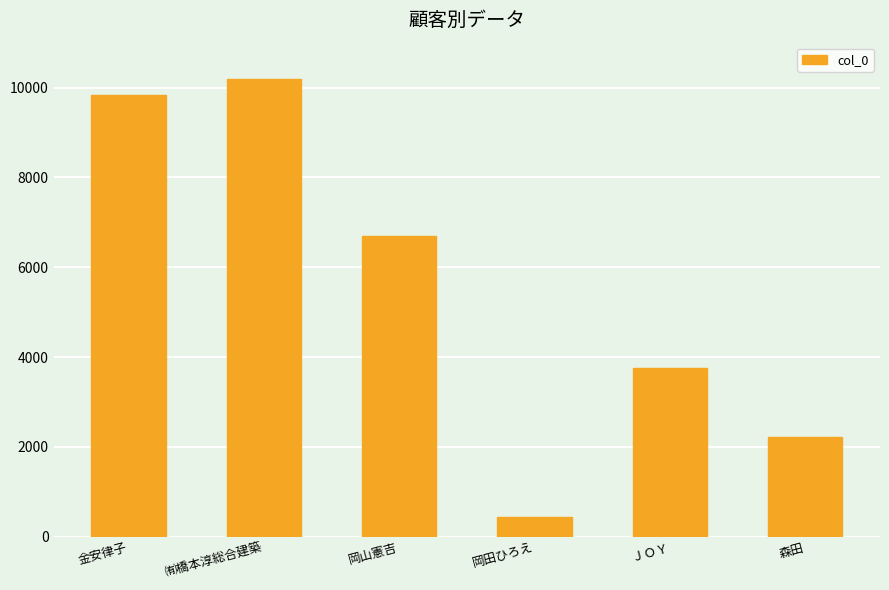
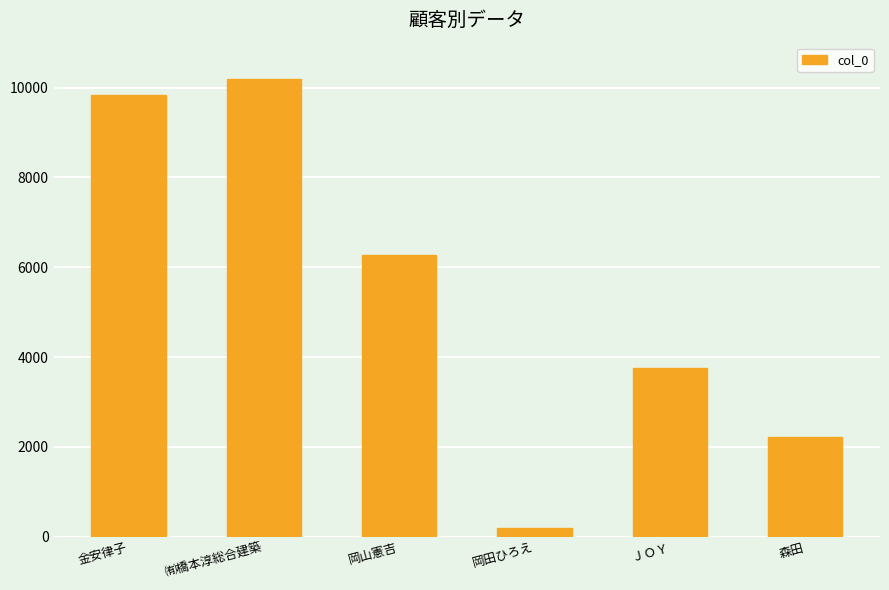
  {
    "金安律子": 9800,
    "㈲橋本淳総合建築": 10200,
-   "岡山憲吉": 6700,
-   "岡田ひろえ": 400,
+   "岡山憲吉": 6300,
+   "岡田ひろえ": 200,
    "ＪＯＹ": 3800,
    "森田": 2200
  }
